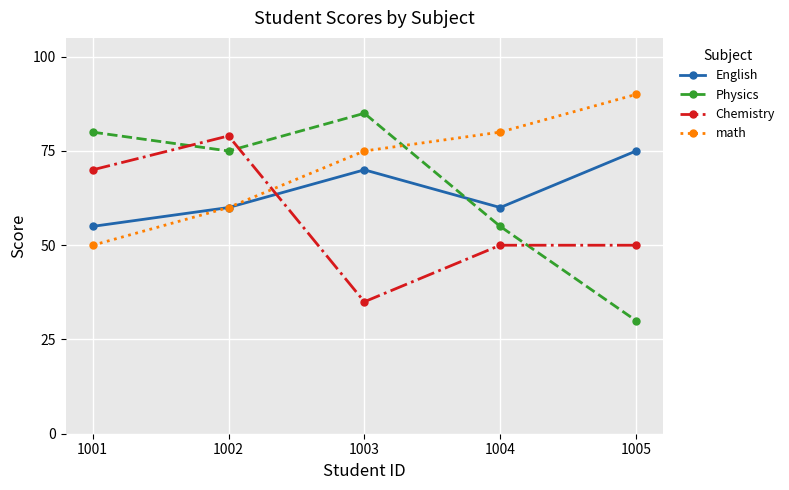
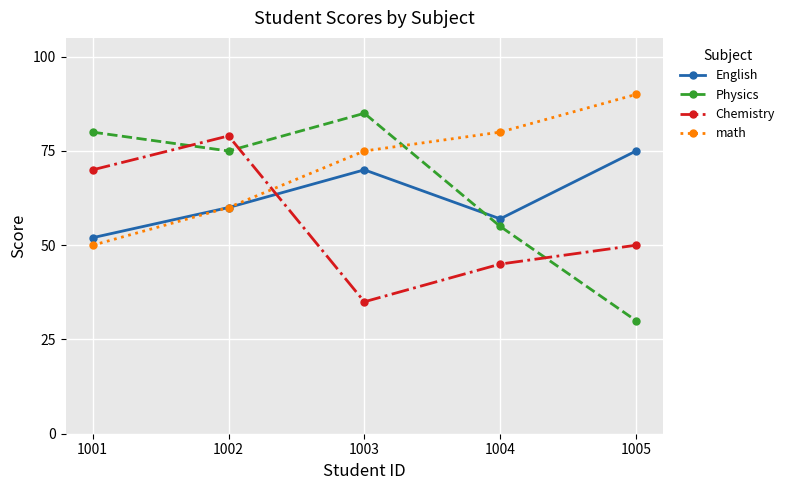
  {
    "English": {
-     "1001": 55,
+     "1001": 52,
      "1003": 70,
-     "1004": 60,
+     "1004": 57,
      "1005": 75
    },
    "Physics": {
      "1001": 80,
      "1002": 75,
      "1003": 85,
      "1004": 55,
      "1005": 30
    },
    "Chemistry": {
      "1001": 70,
      "1002": 79,
      "1003": 35,
-     "1004": 50,
+     "1004": 45,
      "1005": 50
    },
    "math": {
      "1001": 50,
      "1003": 75,
      "1004": 80,
      "1005": 90
    }
  }
